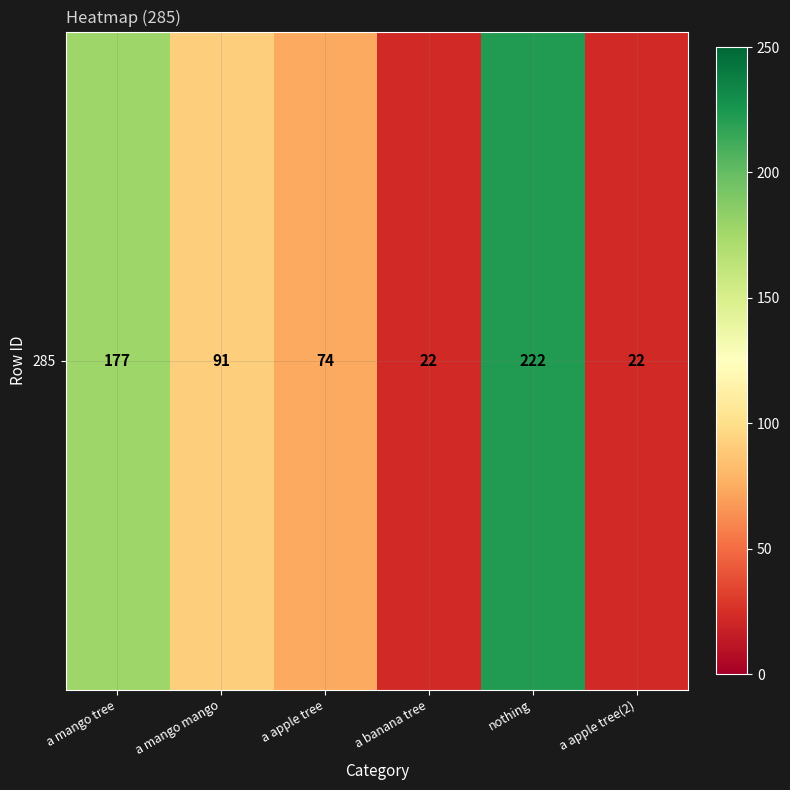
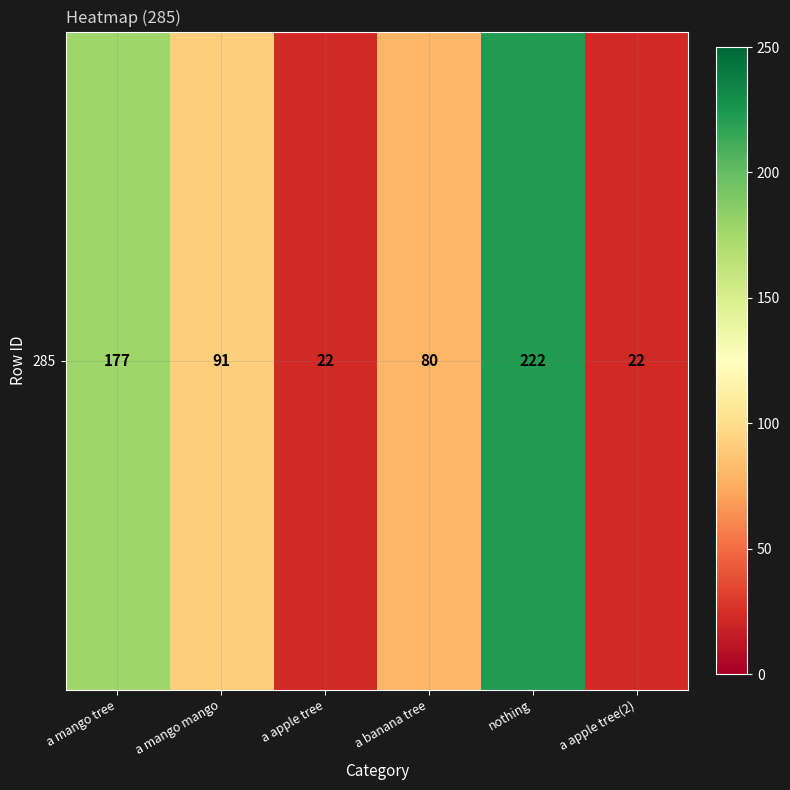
  {
    "285": {
      "a mango tree": 177,
      "a mango mango": 91,
-     "a apple tree": 74,
-     "a banana tree": 22,
+     "a apple tree": 22,
+     "a banana tree": 80,
      "nothing": 222,
      "a apple tree(2)": 22
    }
  }
